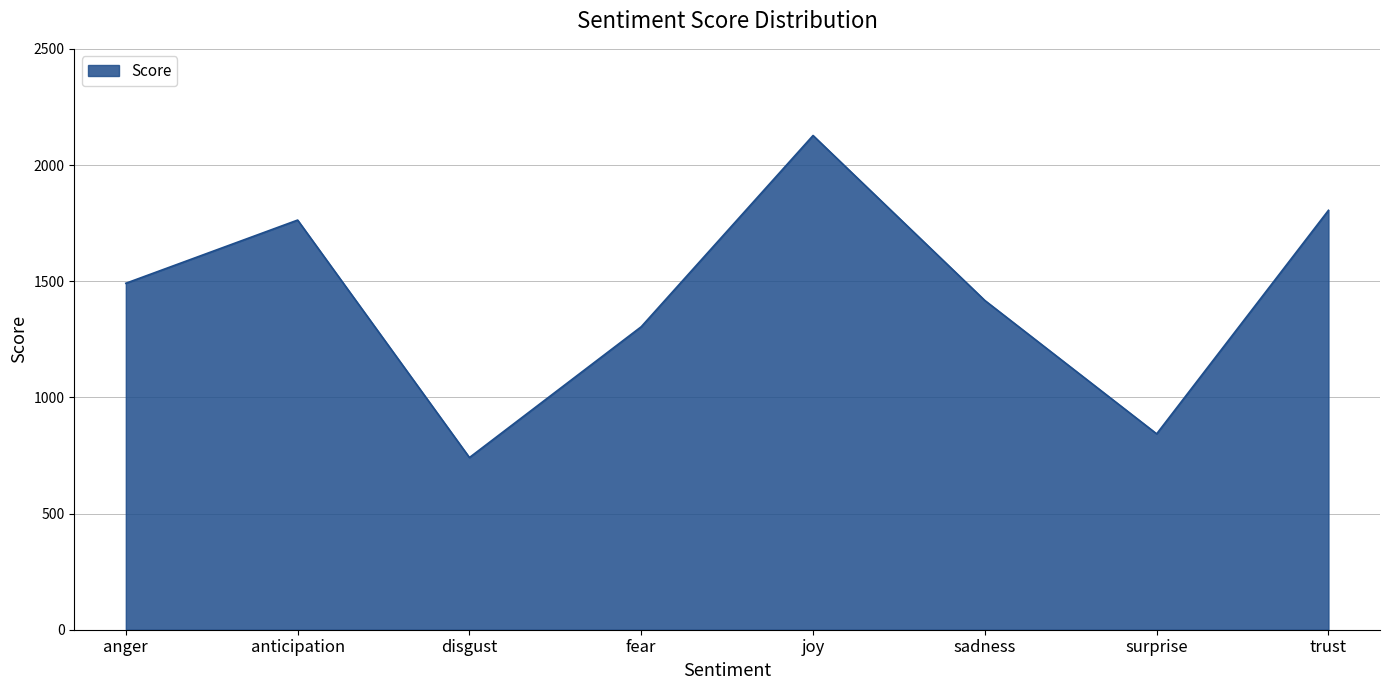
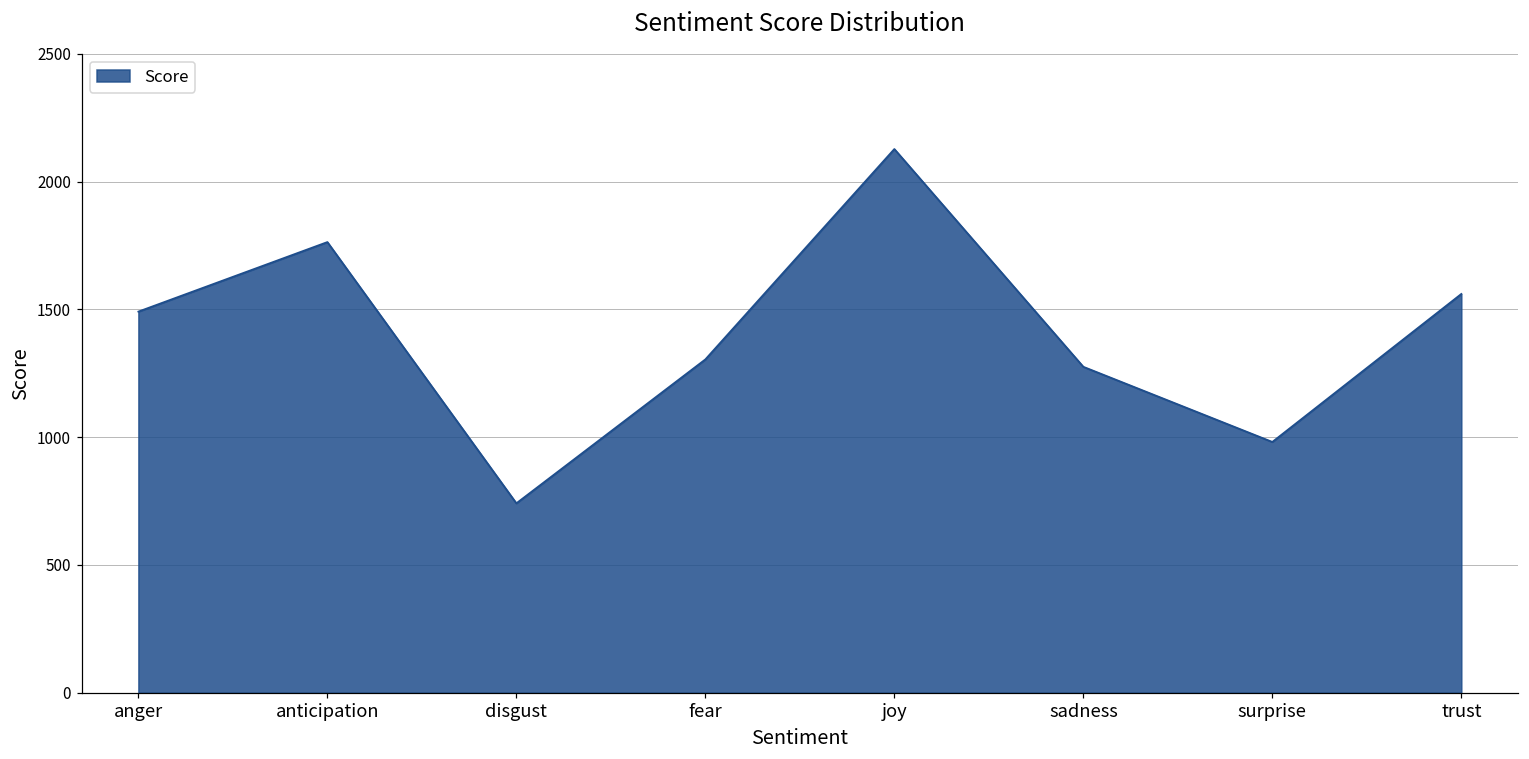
  {
    "anger": 1490,
    "anticipation": 1760,
    "disgust": 740,
    "fear": 1300,
    "joy": 2130,
-   "sadness": 1420,
-   "surprise": 840,
-   "trust": 1810
+   "sadness": 1280,
+   "surprise": 980,
+   "trust": 1560
  }
